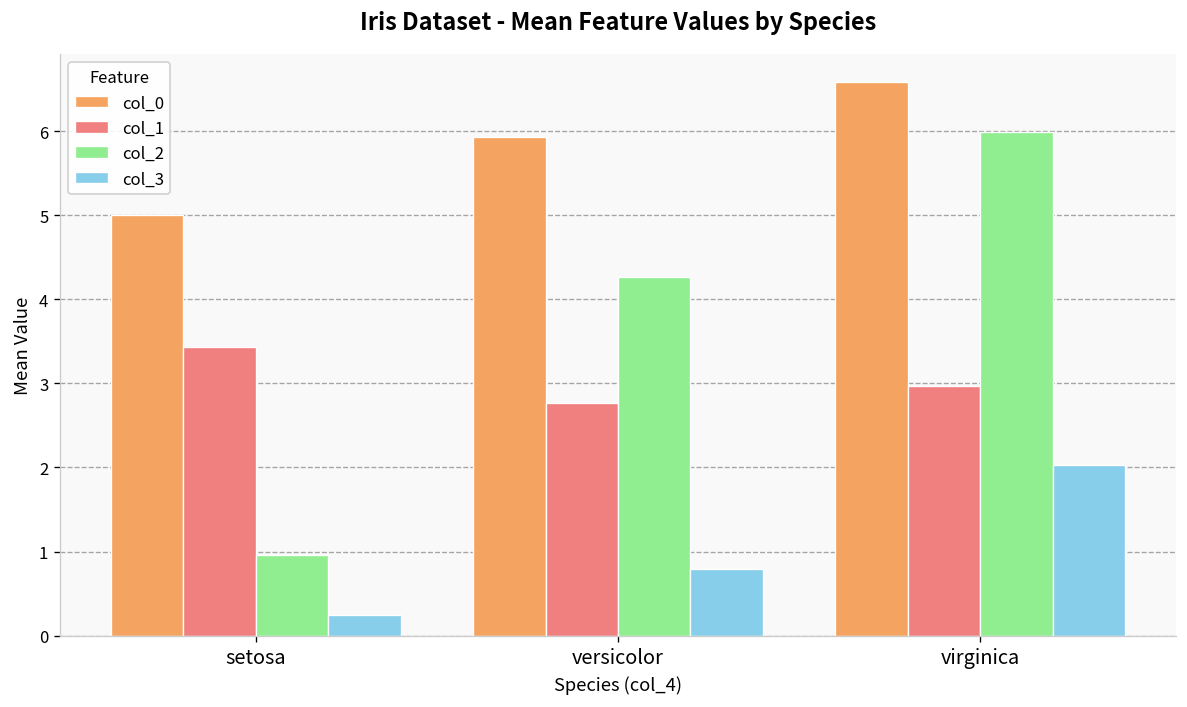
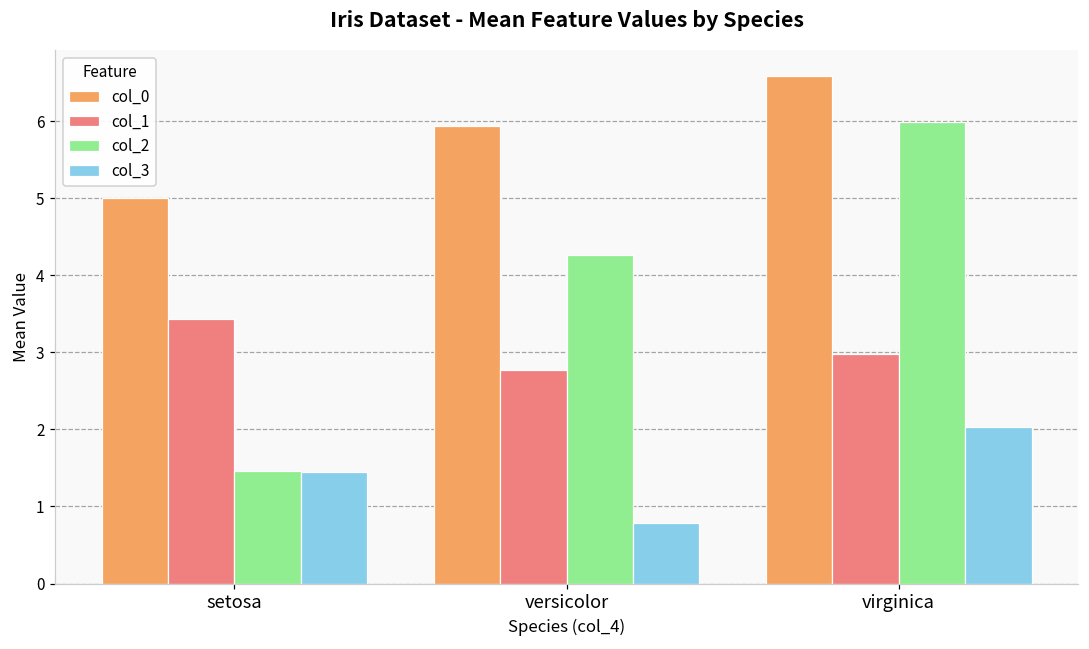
  {
    "col_2": {
-     "setosa": 1.0,
+     "setosa": 1.5,
      "versicolor": 4.3,
      "virginica": 6.0
    },
    "col_3": {
-     "setosa": 0.2,
+     "setosa": 1.5,
      "versicolor": 0.8,
      "virginica": 2.0
    }
  }
